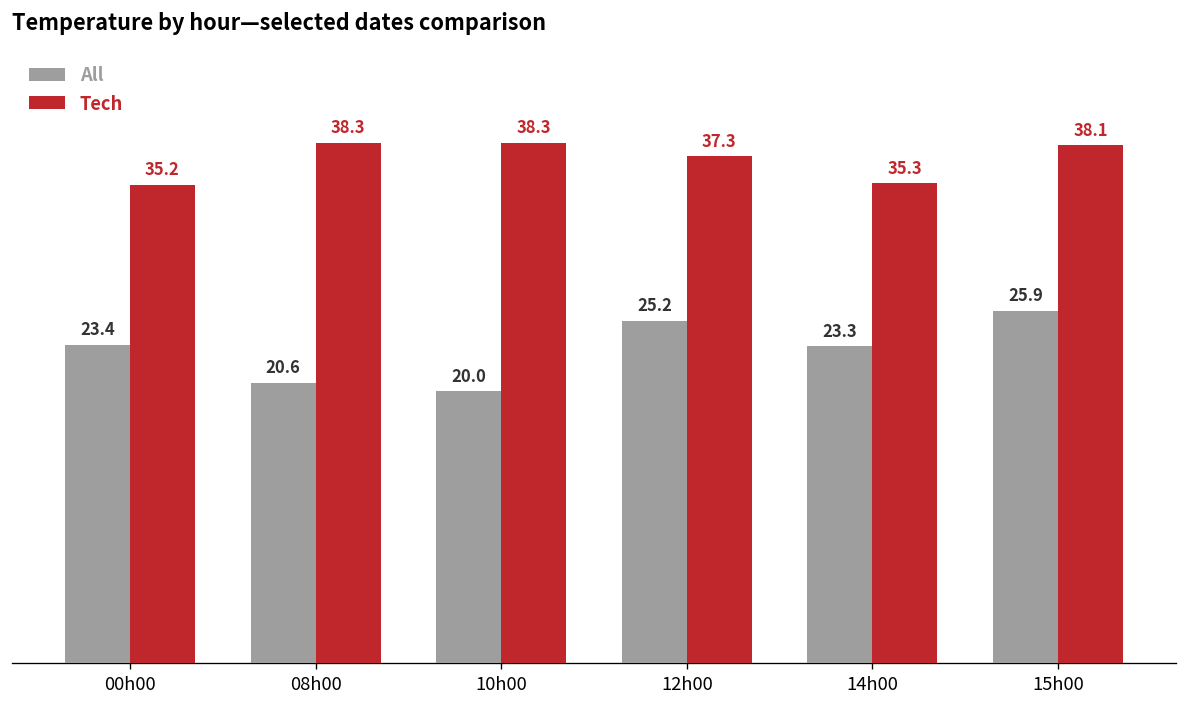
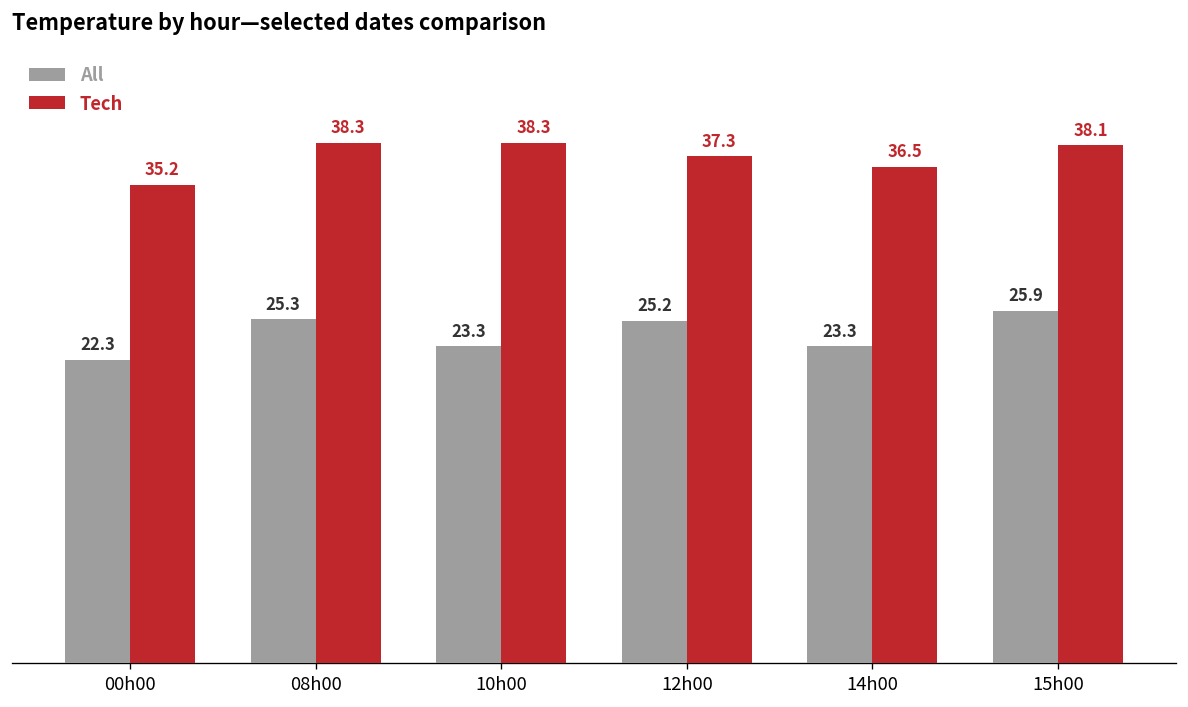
  {
    "All": {
-     "00h00": 23.4,
-     "08h00": 20.6,
-     "10h00": 20.0,
+     "00h00": 22.3,
+     "08h00": 25.3,
+     "10h00": 23.3,
      "12h00": 25.2,
      "14h00": 23.3,
      "15h00": 25.9
    },
    "Tech": {
      "00h00": 35.2,
      "08h00": 38.3,
      "10h00": 38.3,
      "12h00": 37.3,
-     "14h00": 35.3,
+     "14h00": 36.5,
      "15h00": 38.1
    }
  }
